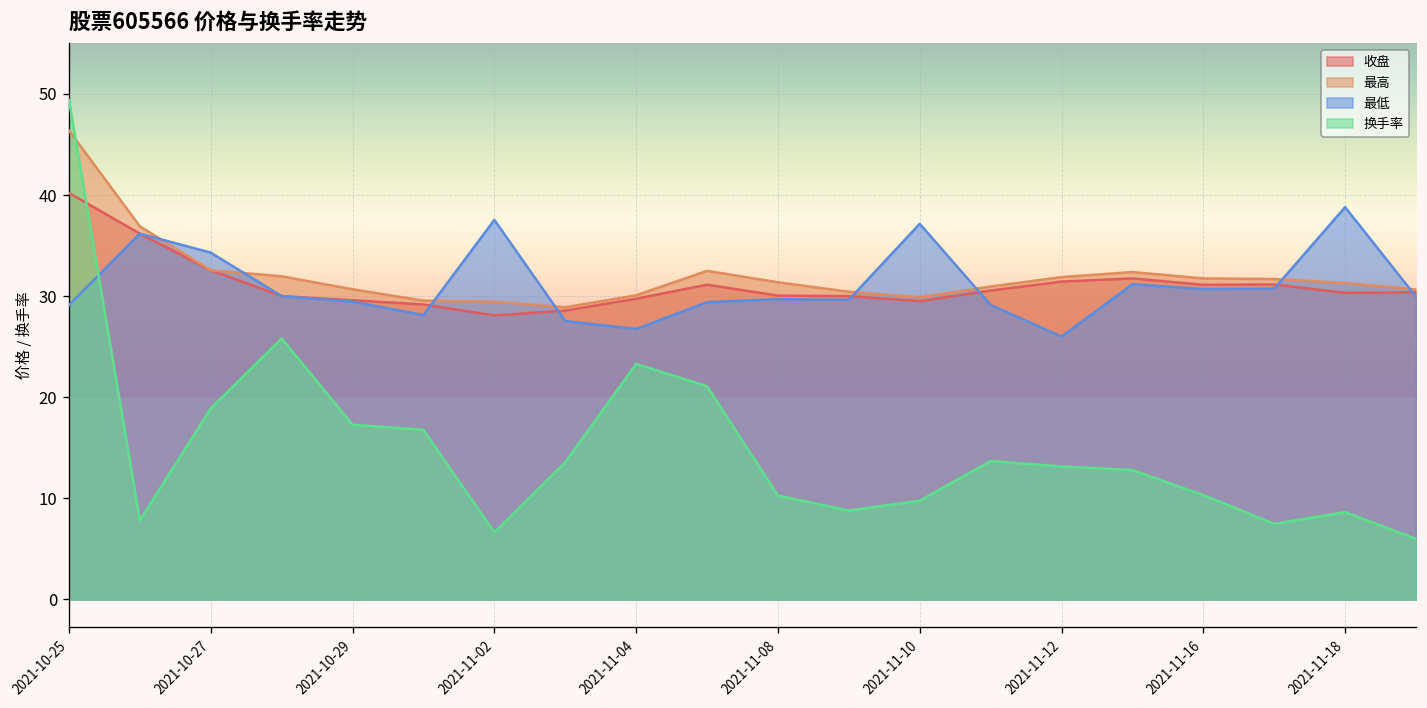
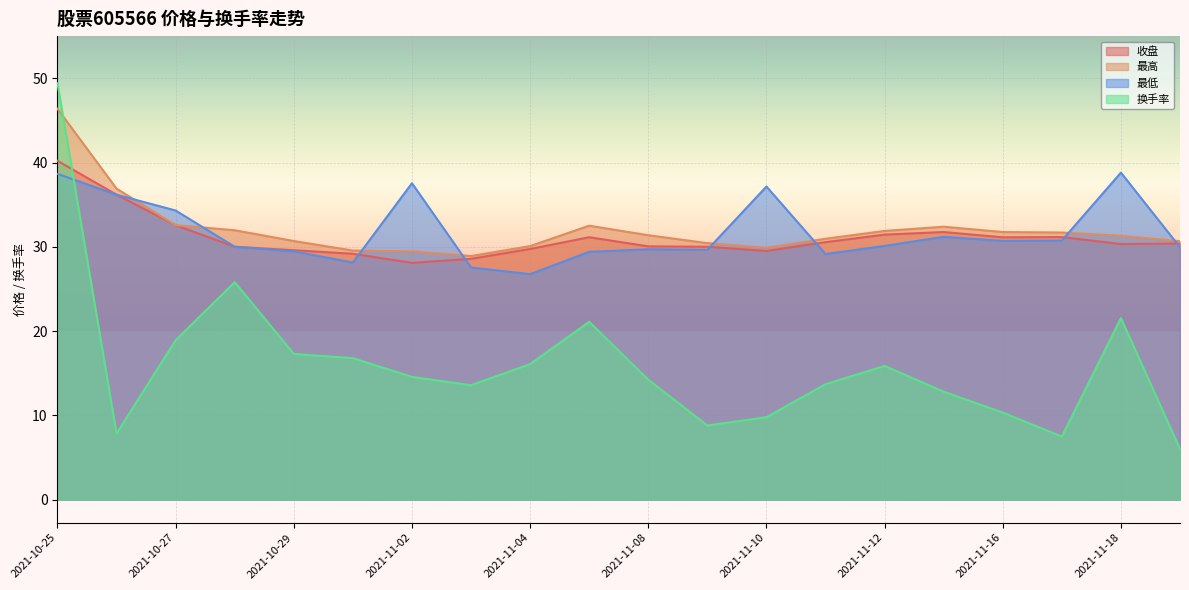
  {
    "最低": {
-     "2021-10-25": 29,
+     "2021-10-25": 39,
      "2021-10-27": 34,
      "2021-11-02": 38,
      "2021-11-04": 27,
      "2021-11-08": 30,
      "2021-11-10": 37,
-     "2021-11-12": 26,
+     "2021-11-12": 30,
      "2021-11-16": 31,
      "2021-11-18": 39
    },
    "换手率": {
      "2021-10-25": 49,
      "2021-10-27": 19,
      "2021-10-29": 17,
-     "2021-11-02": 7,
-     "2021-11-04": 23,
-     "2021-11-08": 10,
+     "2021-11-02": 15,
+     "2021-11-04": 16,
+     "2021-11-08": 14,
      "2021-11-10": 10,
-     "2021-11-12": 13,
+     "2021-11-12": 16,
      "2021-11-16": 10,
-     "2021-11-18": 9
+     "2021-11-18": 22
    }
  }
